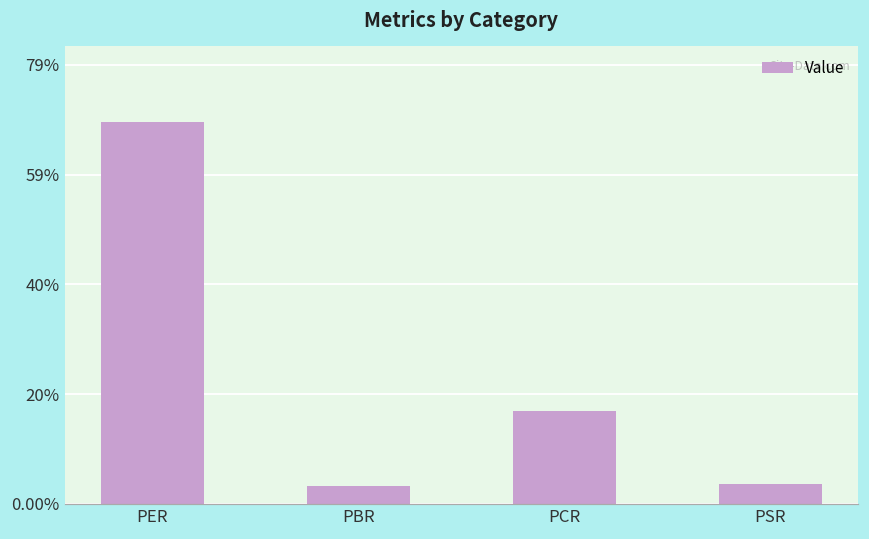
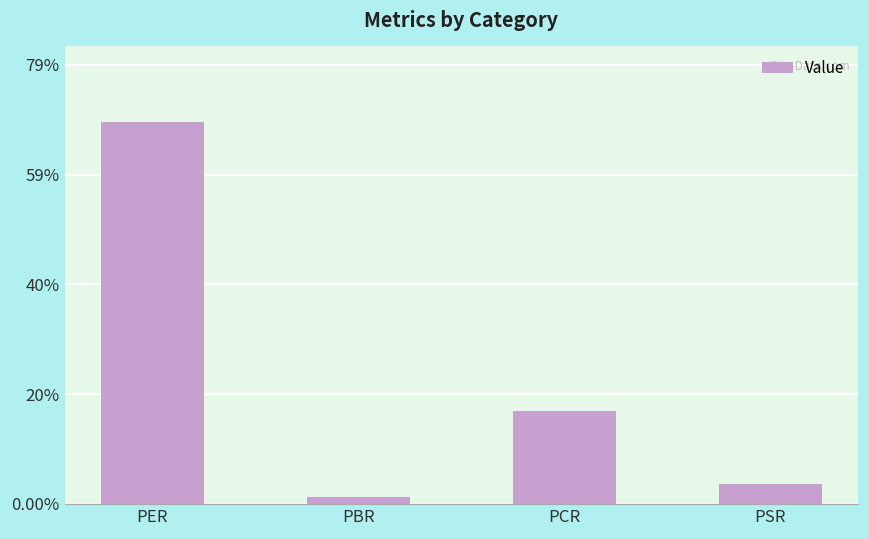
  {
    "PER": "69%",
-   "PBR": "3%",
+   "PBR": "1%",
    "PCR": "17%",
    "PSR": "4%"
  }
